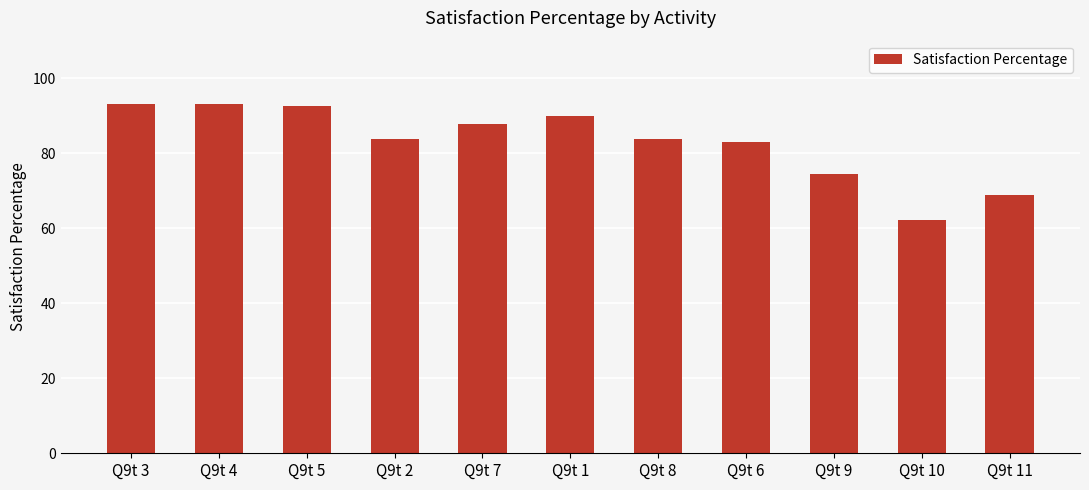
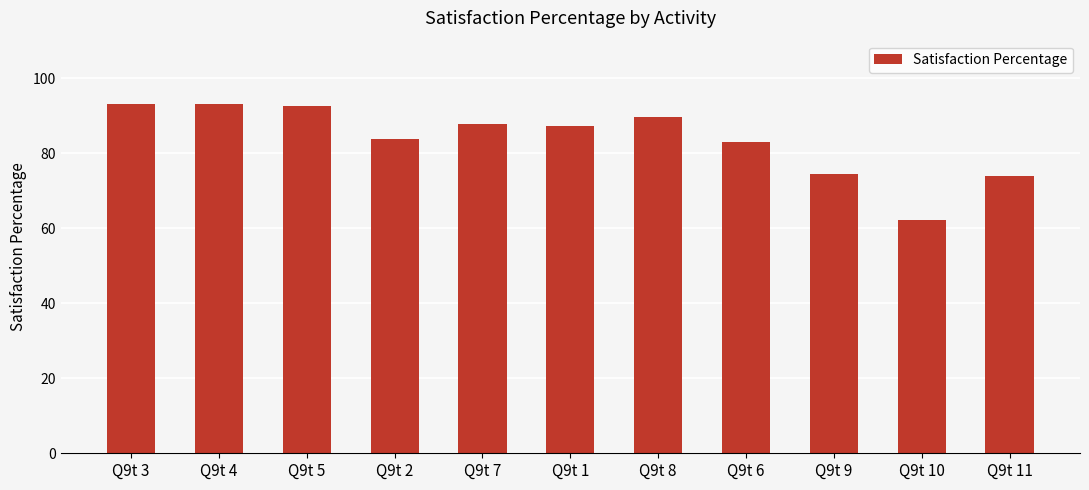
  {
    "Q9t 3": 93,
    "Q9t 4": 93,
    "Q9t 5": 93,
    "Q9t 2": 84,
    "Q9t 7": 88,
-   "Q9t 1": 90,
-   "Q9t 8": 84,
+   "Q9t 1": 87,
+   "Q9t 8": 90,
    "Q9t 6": 83,
    "Q9t 9": 74,
    "Q9t 10": 62,
-   "Q9t 11": 69
+   "Q9t 11": 74
  }
